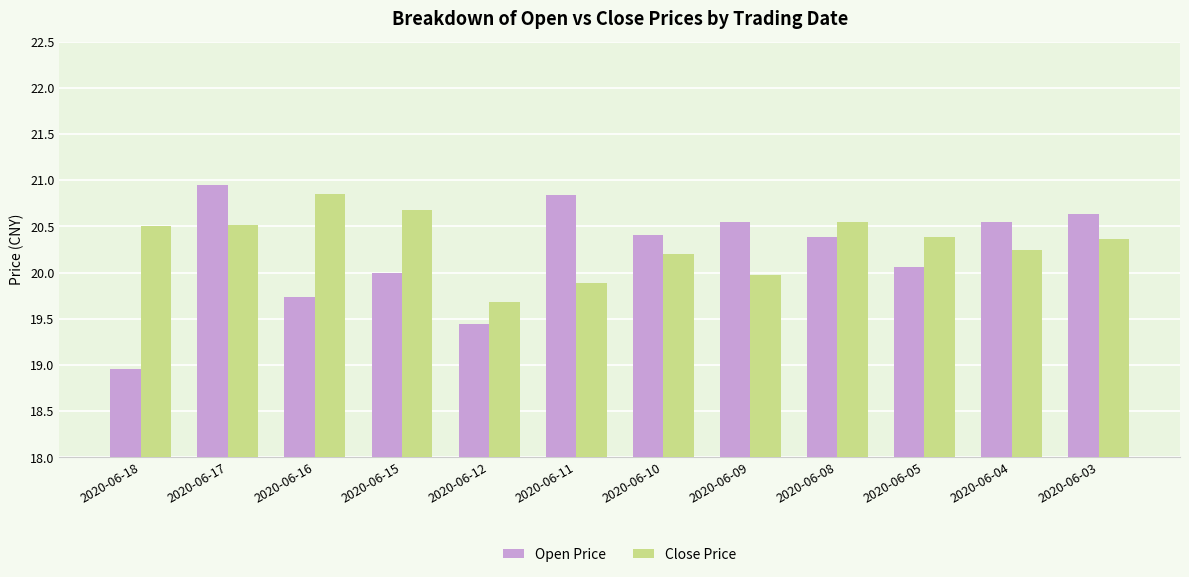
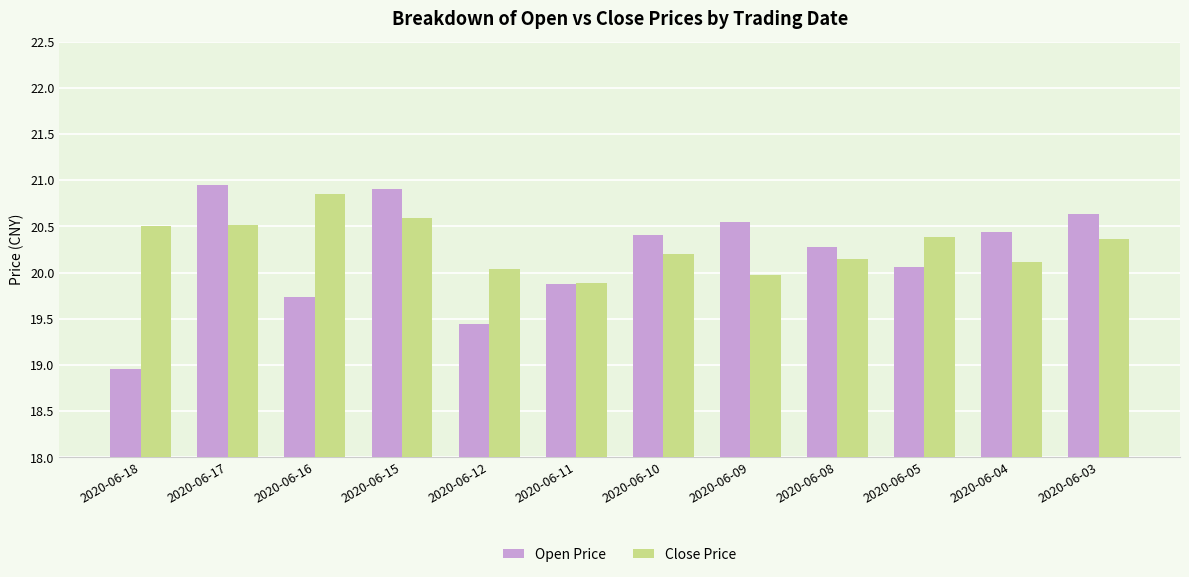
  {
    "Open Price": {
      "2020-06-18": 19.0,
      "2020-06-17": 21.0,
      "2020-06-16": 19.7,
-     "2020-06-15": 20.0,
+     "2020-06-15": 20.9,
      "2020-06-12": 19.4,
-     "2020-06-11": 20.8,
+     "2020-06-11": 19.9,
      "2020-06-10": 20.4,
      "2020-06-09": 20.6,
-     "2020-06-08": 20.4,
+     "2020-06-08": 20.3,
      "2020-06-05": 20.1,
-     "2020-06-04": 20.6,
+     "2020-06-04": 20.4,
      "2020-06-03": 20.6
    },
    "Close Price": {
      "2020-06-18": 20.5,
      "2020-06-17": 20.5,
      "2020-06-16": 20.9,
-     "2020-06-15": 20.7,
-     "2020-06-12": 19.7,
+     "2020-06-15": 20.6,
+     "2020-06-12": 20.0,
      "2020-06-11": 19.9,
      "2020-06-10": 20.2,
      "2020-06-09": 20.0,
-     "2020-06-08": 20.6,
+     "2020-06-08": 20.2,
      "2020-06-05": 20.4,
-     "2020-06-04": 20.2,
+     "2020-06-04": 20.1,
      "2020-06-03": 20.4
    }
  }
